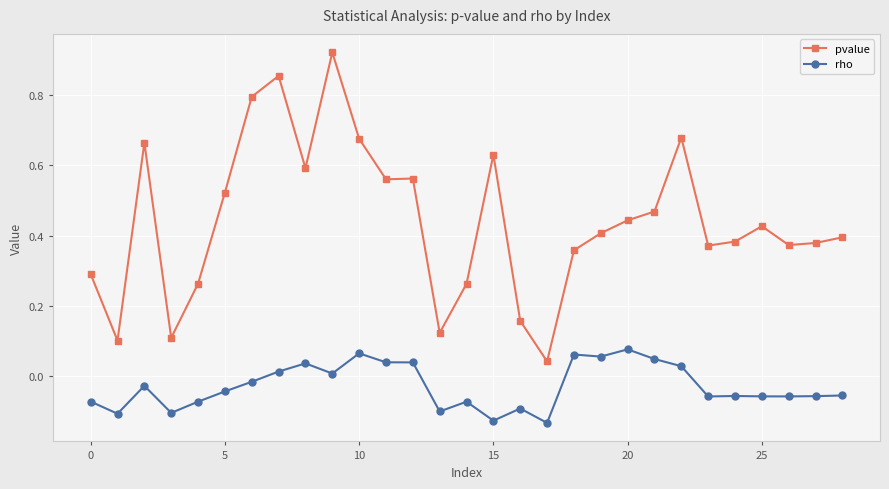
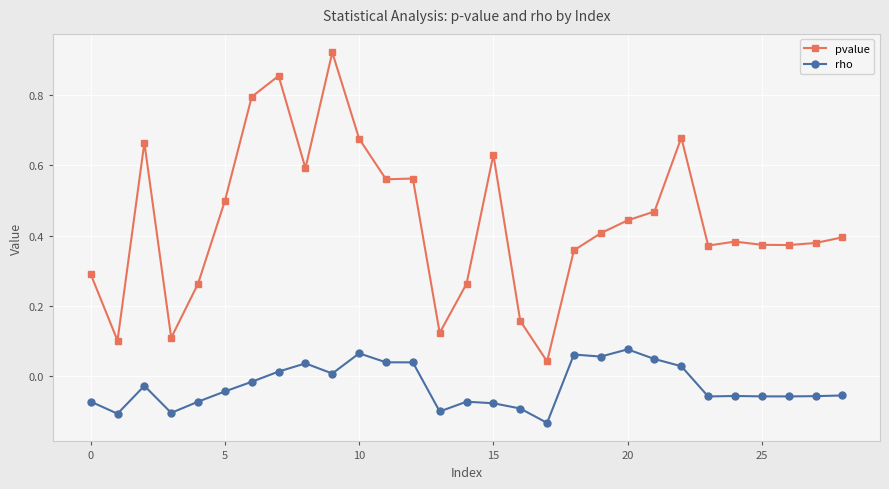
  {
    "pvalue": {
      "0": 0.29,
-     "5": 0.52,
+     "5": 0.50,
      "10": 0.68,
      "15": 0.63,
      "20": 0.44,
-     "25": 0.43
+     "25": 0.37
    },
    "rho": {
      "0": -0.07,
      "5": -0.04,
      "10": 0.06,
-     "15": -0.13,
+     "15": -0.08,
      "20": 0.08,
      "25": -0.06
    }
  }
